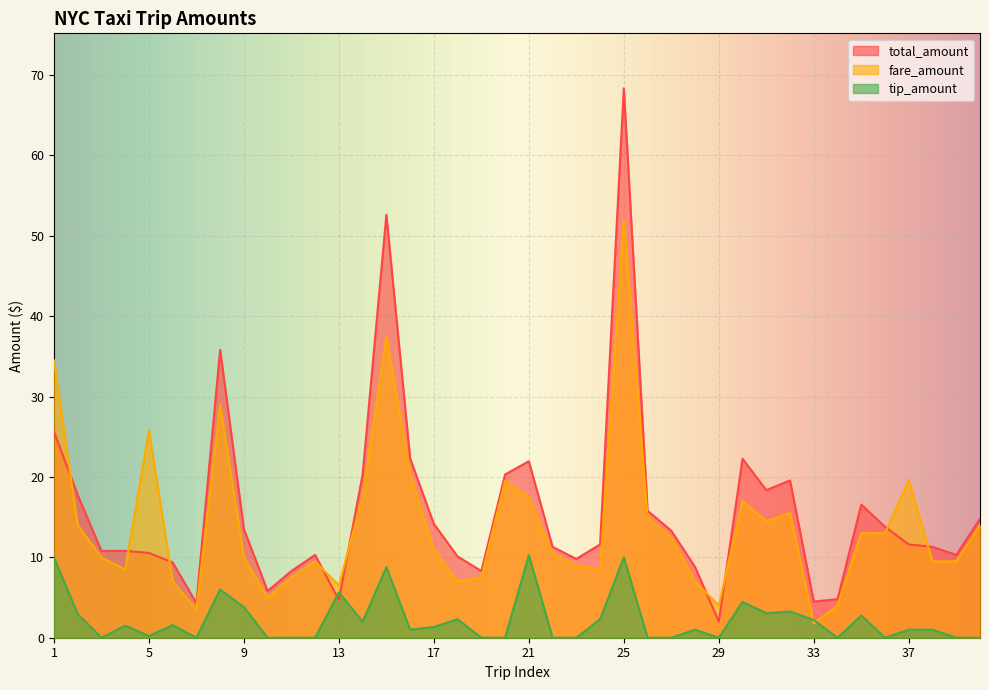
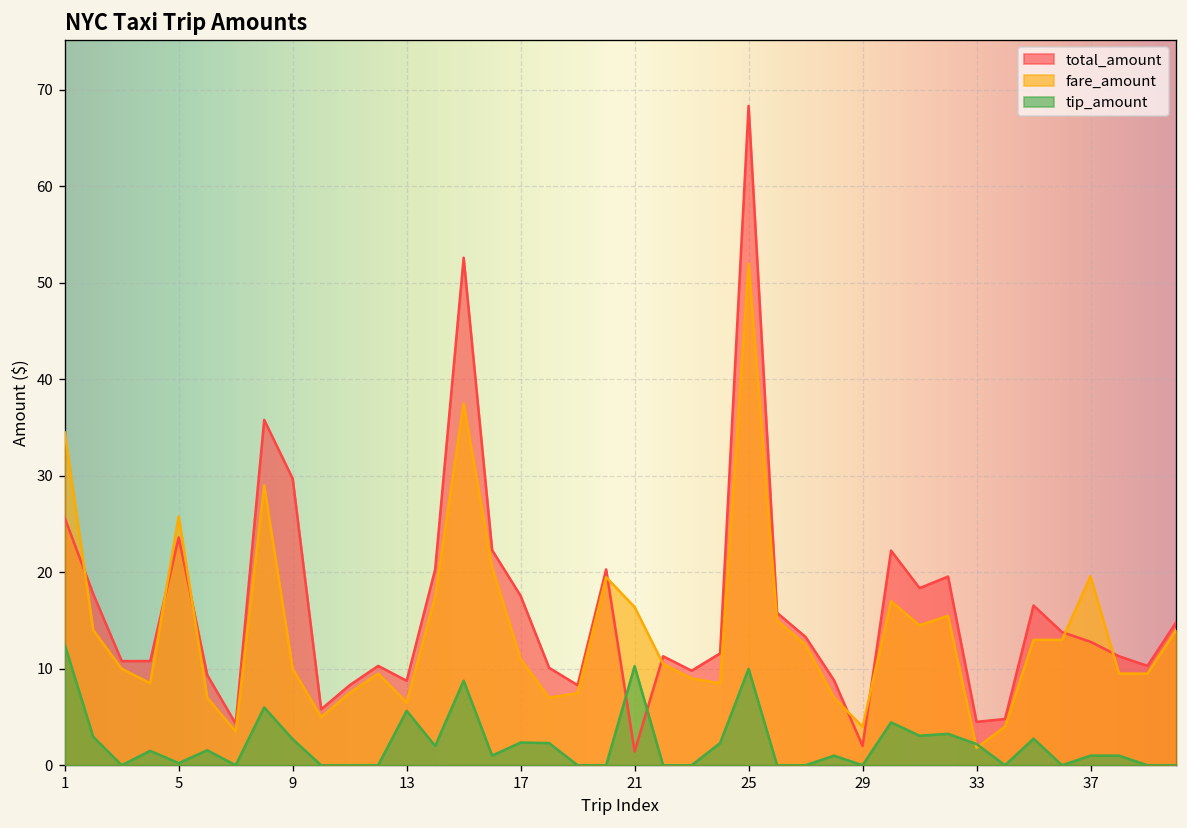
  {
    "total_amount": {
      "1": 26,
-     "5": 11,
-     "9": 14,
-     "13": 5,
-     "17": 14,
-     "21": 22,
+     "5": 24,
+     "9": 30,
+     "13": 9,
+     "17": 18,
+     "21": 1,
      "25": 68,
      "29": 2,
      "33": 5,
-     "37": 12
+     "37": 13
    },
    "fare_amount": {
      "1": 35,
      "5": 26,
      "9": 10,
      "13": 7,
      "17": 11,
-     "21": 18,
+     "21": 16,
      "25": 52,
      "29": 4,
      "33": 2,
      "37": 20
    },
    "tip_amount": {
-     "1": 10,
+     "1": 13,
      "5": 0,
-     "9": 4,
+     "9": 3,
      "13": 6,
-     "17": 1,
+     "17": 2,
      "21": 10,
      "25": 10,
      "29": 0,
      "33": 2,
      "37": 1
    }
  }
